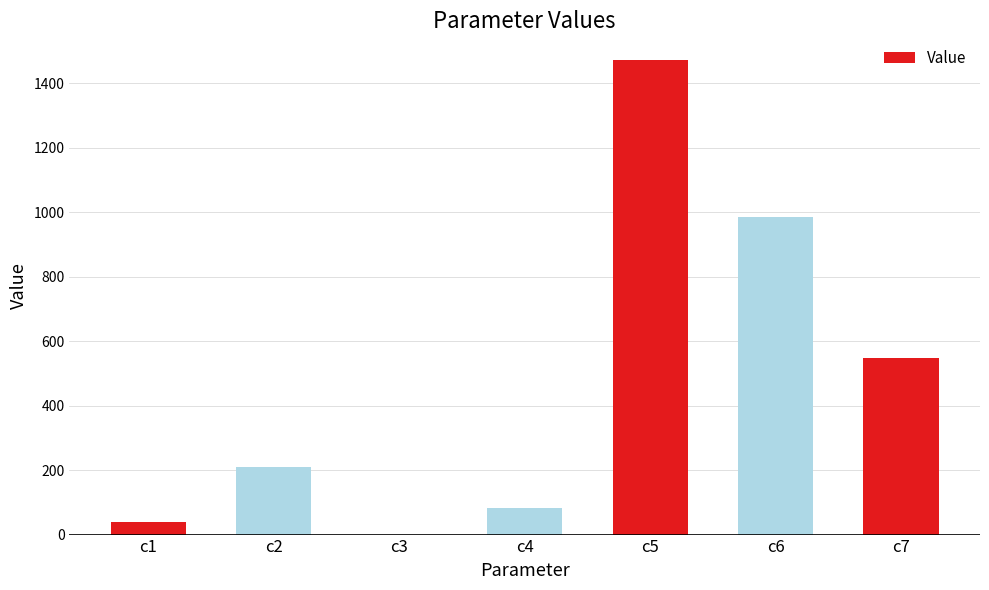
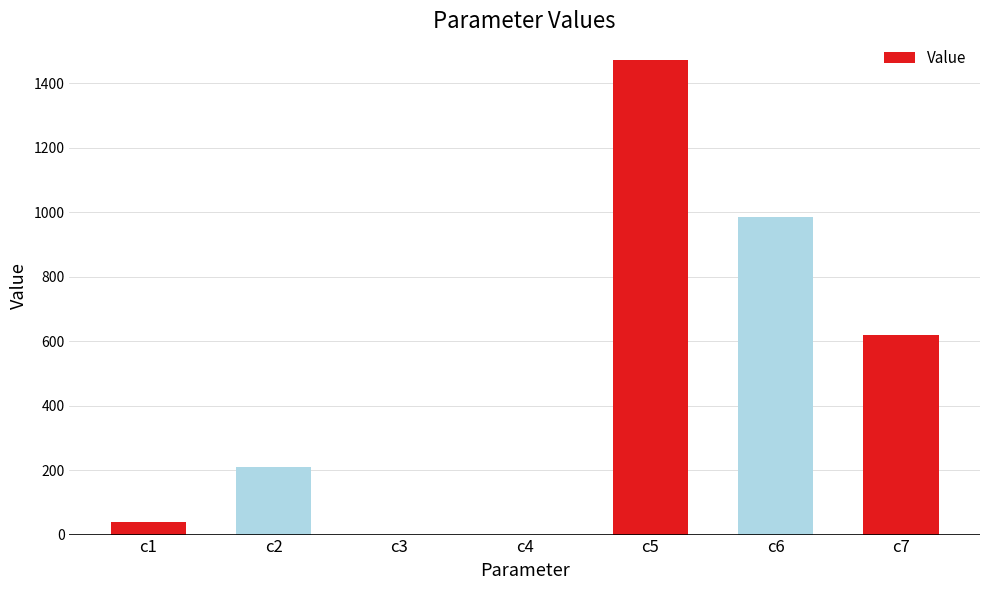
  {
    "c1": 40,
    "c2": 210,
-   "c4": 80,
+   "c4": 0,
    "c5": 1470,
    "c6": 980,
-   "c7": 550
+   "c7": 620
  }
